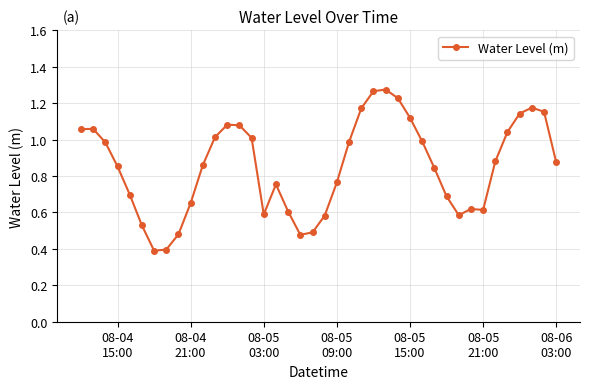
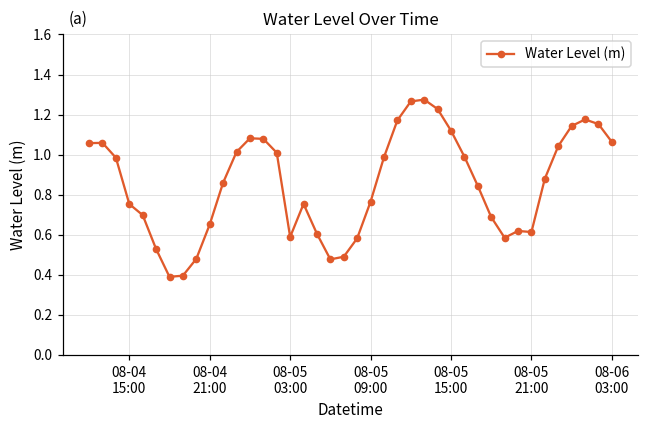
  {
-   "08-04 15:00": 0.85,
+   "08-04 15:00": 0.75,
    "08-04 21:00": 0.65,
    "08-05 03:00": 0.59,
    "08-05 09:00": 0.77,
    "08-05 15:00": 1.12,
    "08-05 21:00": 0.61,
-   "08-06 03:00": 0.87
+   "08-06 03:00": 1.06
  }
